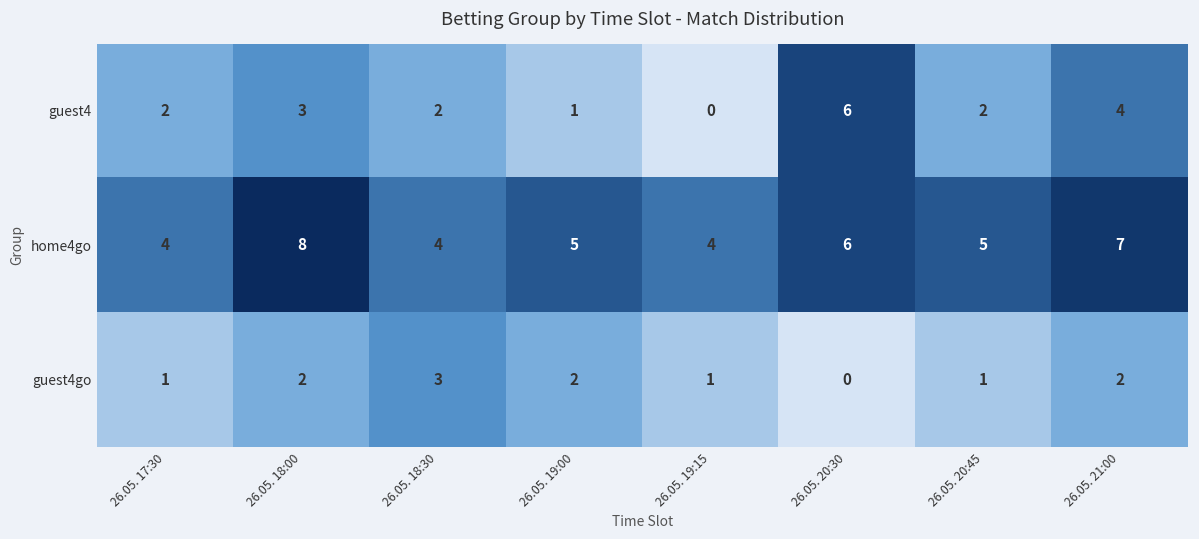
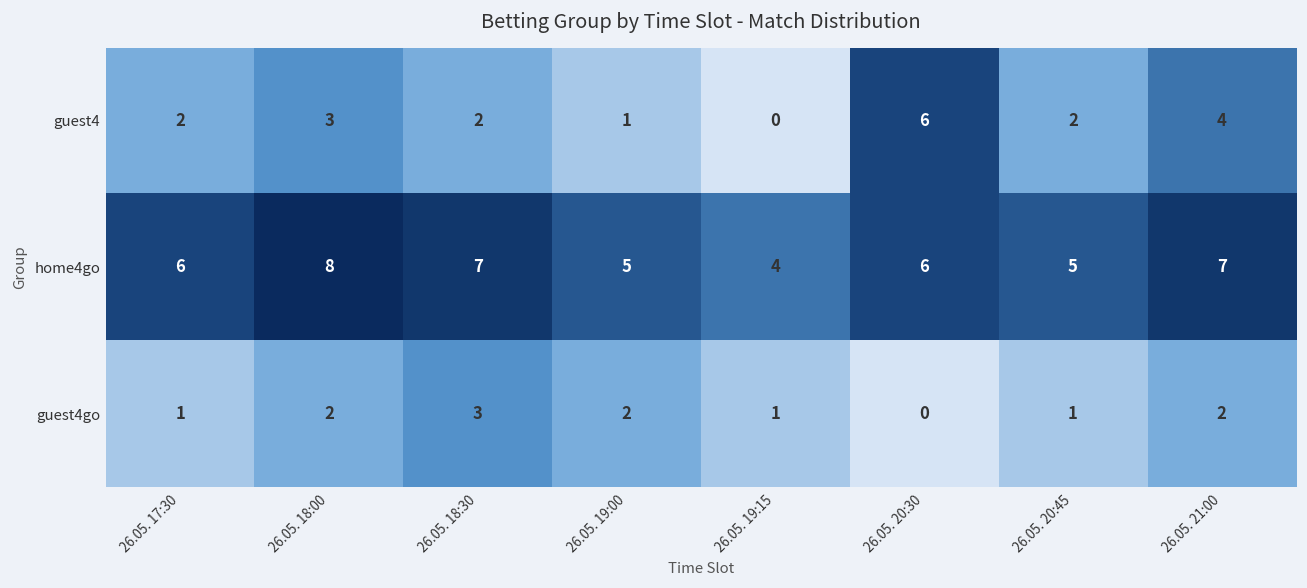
  {
    "guest4": {
      "26.05. 17:30": 2,
      "26.05. 18:00": 3,
      "26.05. 18:30": 2,
      "26.05. 19:00": 1,
      "26.05. 19:15": 0,
      "26.05. 20:30": 6,
      "26.05. 20:45": 2,
      "26.05. 21:00": 4
    },
    "home4go": {
-     "26.05. 17:30": 4,
+     "26.05. 17:30": 6,
      "26.05. 18:00": 8,
-     "26.05. 18:30": 4,
+     "26.05. 18:30": 7,
      "26.05. 19:00": 5,
      "26.05. 19:15": 4,
      "26.05. 20:30": 6,
      "26.05. 20:45": 5,
      "26.05. 21:00": 7
    },
    "guest4go": {
      "26.05. 17:30": 1,
      "26.05. 18:00": 2,
      "26.05. 18:30": 3,
      "26.05. 19:00": 2,
      "26.05. 19:15": 1,
      "26.05. 20:30": 0,
      "26.05. 20:45": 1,
      "26.05. 21:00": 2
    }
  }
